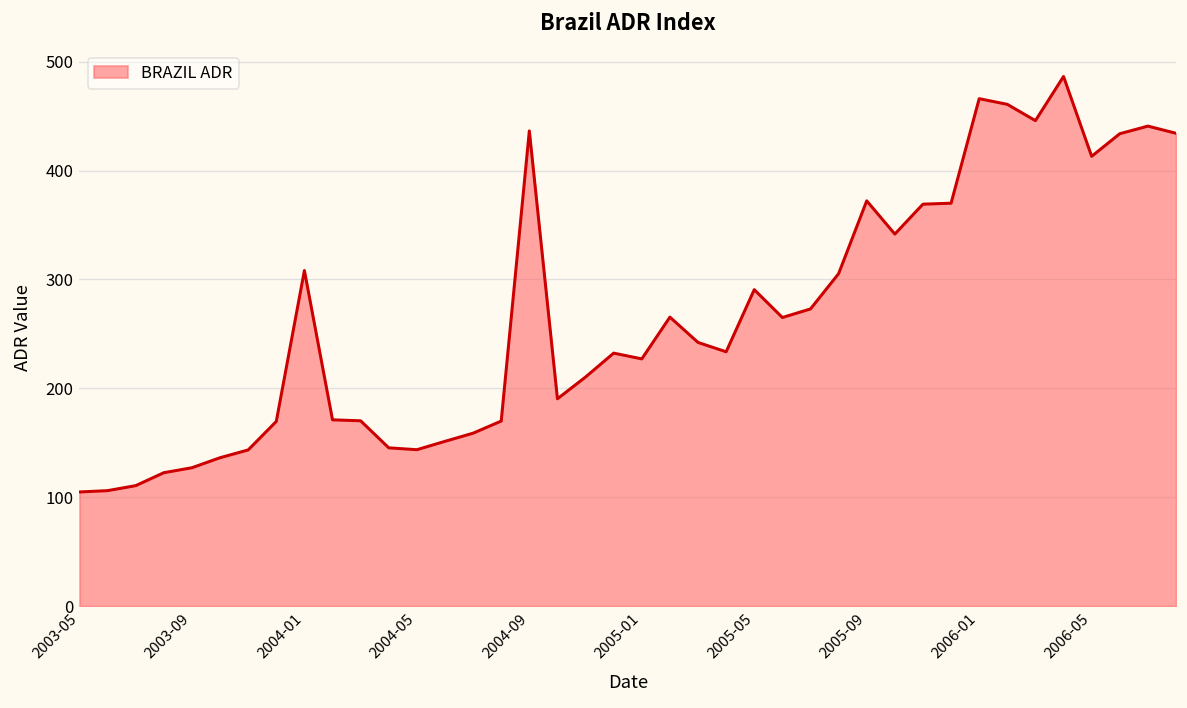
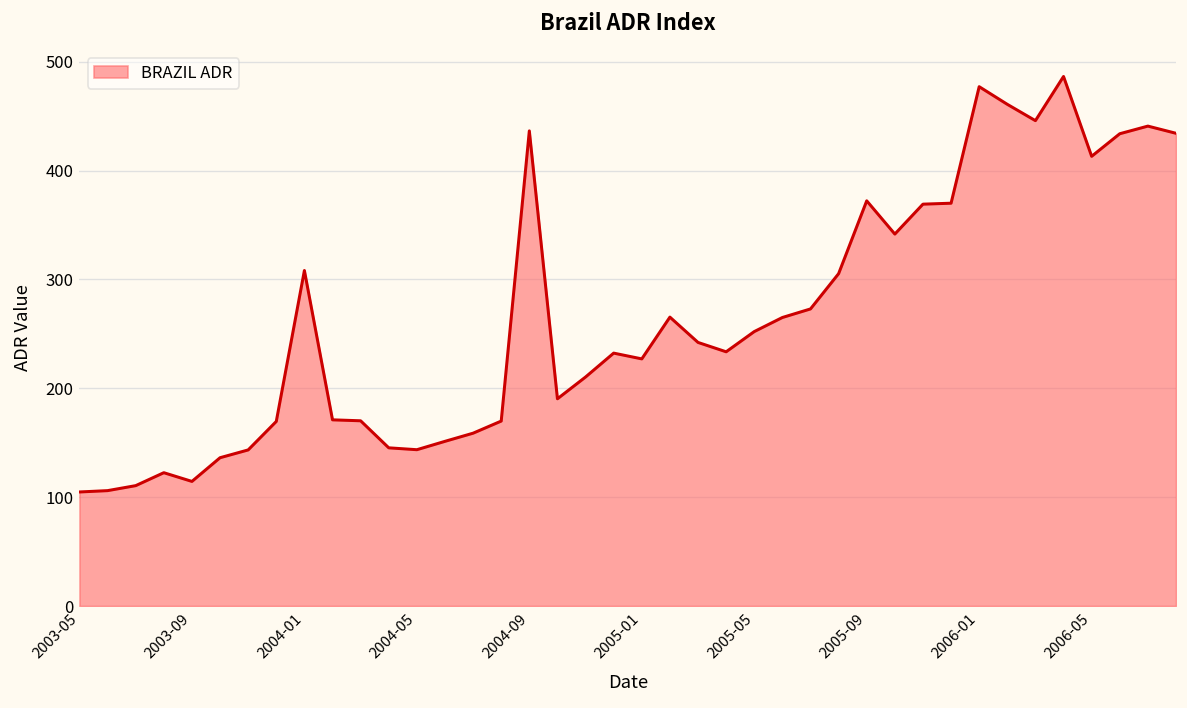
  {
    "2003-05": 100,
-   "2003-09": 130,
+   "2003-09": 110,
    "2004-01": 310,
    "2004-05": 140,
    "2004-09": 440,
    "2005-01": 230,
-   "2005-05": 290,
+   "2005-05": 250,
    "2005-09": 370,
-   "2006-01": 470,
+   "2006-01": 480,
    "2006-05": 410
  }
